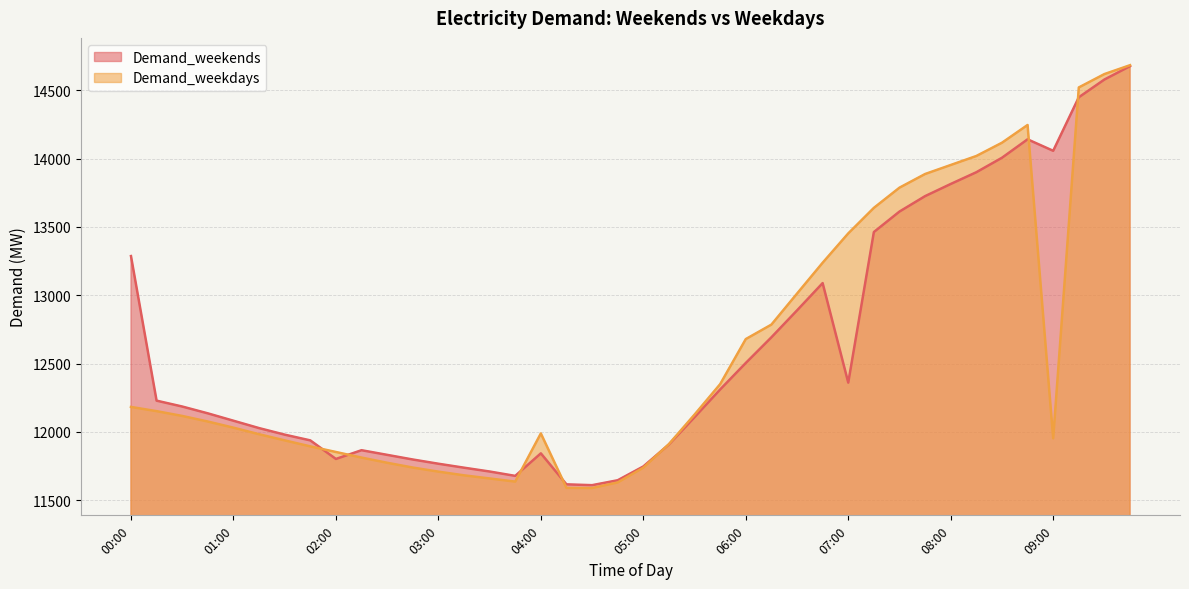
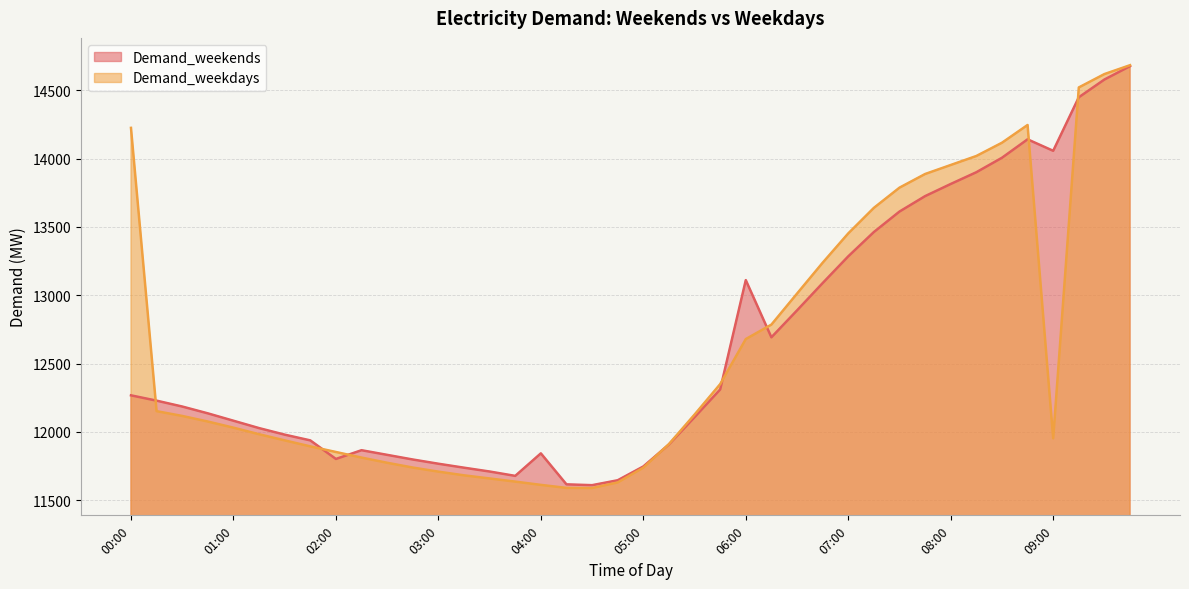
  {
    "Demand_weekends": {
-     "00:00": 13290,
+     "00:00": 12270,
      "01:00": 12080,
      "02:00": 11800,
      "03:00": 11770,
      "04:00": 11840,
-     "06:00": 12500,
-     "07:00": 12360,
+     "06:00": 13110,
+     "07:00": 13290,
      "08:00": 13820,
      "09:00": 14060
    },
    "Demand_weekdays": {
-     "00:00": 12180,
+     "00:00": 14230,
      "01:00": 12030,
      "02:00": 11850,
      "03:00": 11710,
-     "04:00": 11990,
+     "04:00": 11610,
      "06:00": 12680,
      "07:00": 13450,
      "08:00": 13950,
      "09:00": 11950
    }
  }
